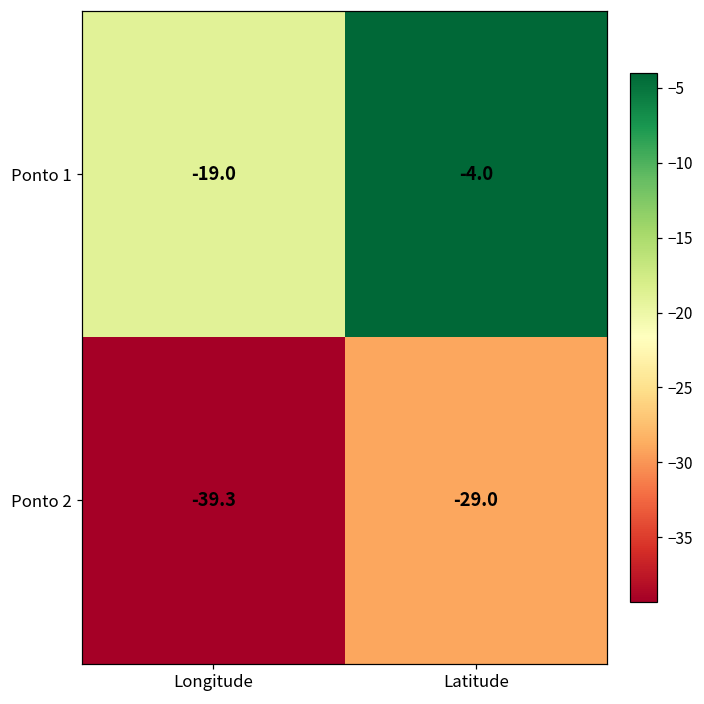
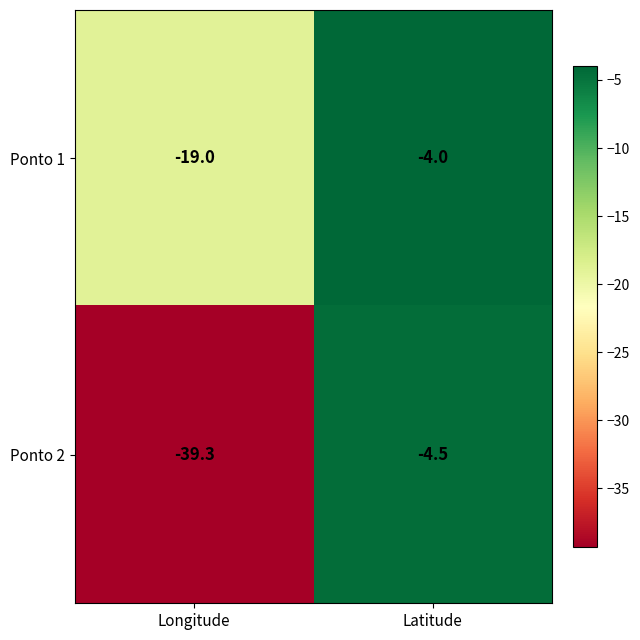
  {
    "Ponto 1": {
      "Longitude": -19.0,
      "Latitude": -4.0
    },
    "Ponto 2": {
      "Longitude": -39.3,
-     "Latitude": -29.0
+     "Latitude": -4.5
    }
  }
